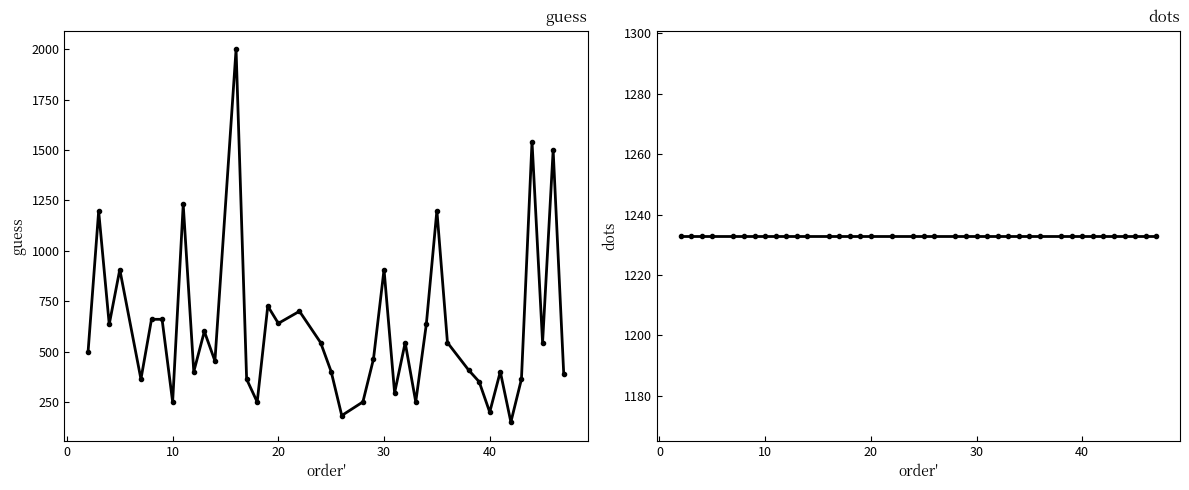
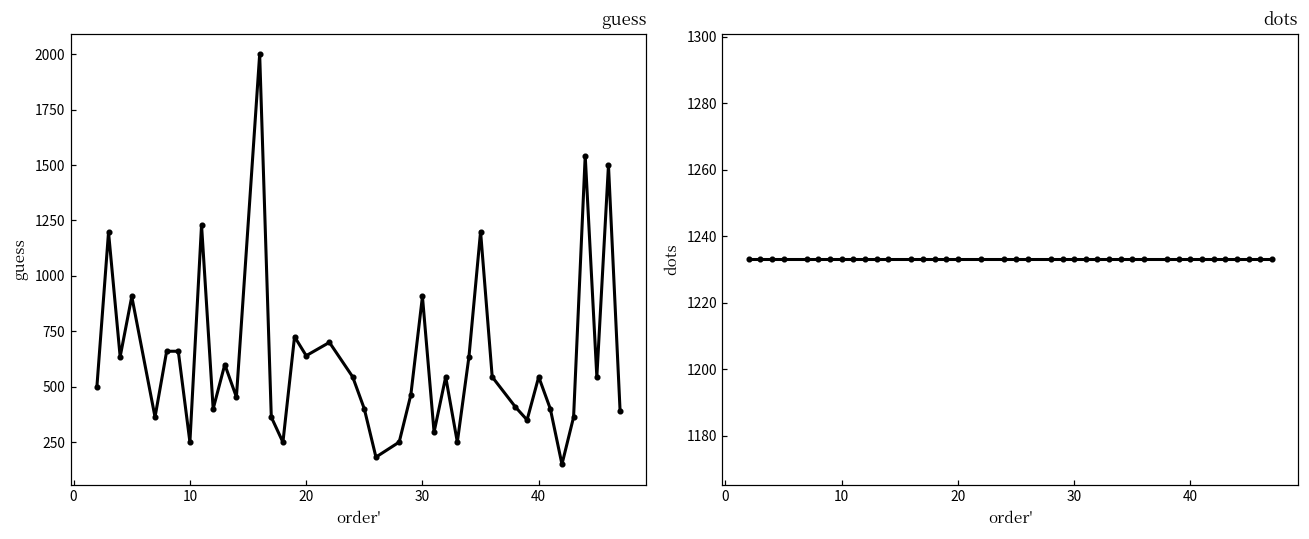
  {
    "guess": {
      "10": 250,
      "20": 640,
      "30": 910,
-     "40": 200
+     "40": 540
    },
    "dots": {
      "10": 1233,
      "20": 1233,
      "30": 1233,
      "40": 1233
    }
  }
